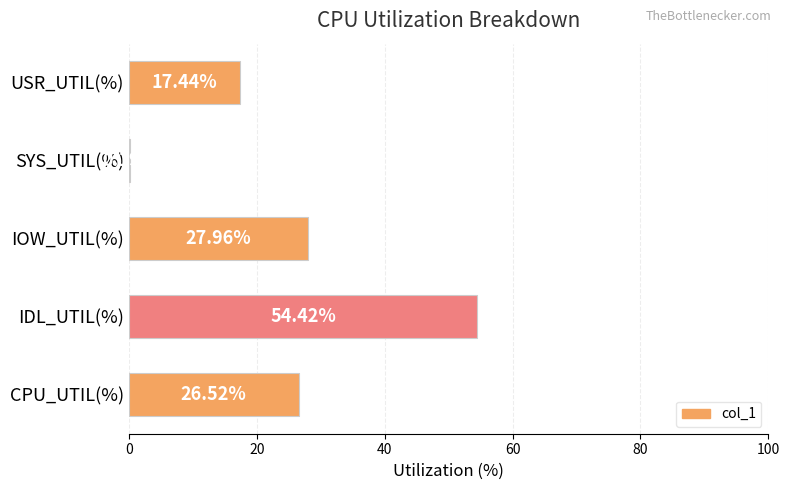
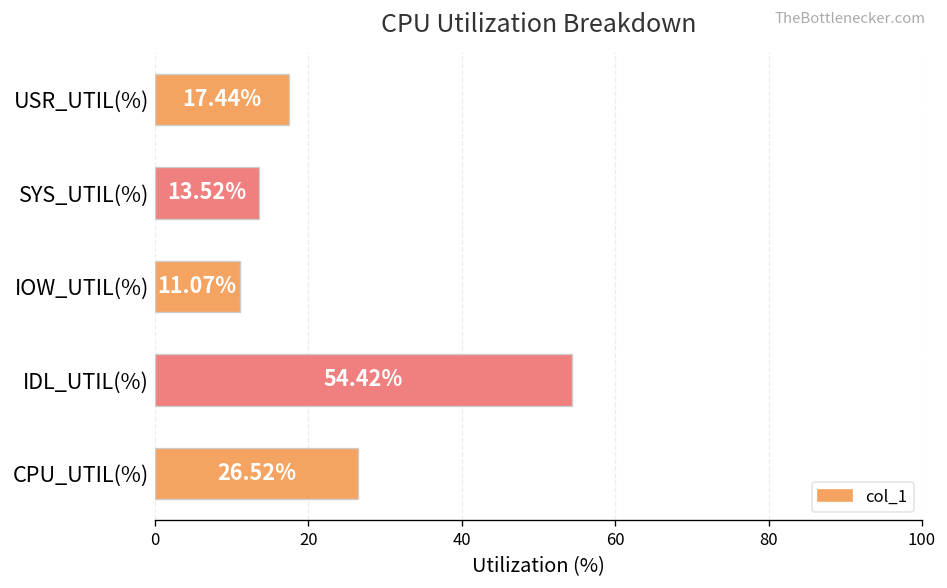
  {
    "USR_UTIL(%)": "17.44%",
-   "SYS_UTIL(%)": "0",
-   "IOW_UTIL(%)": "27.96%",
+   "SYS_UTIL(%)": "14",
+   "IOW_UTIL(%)": "11.07%",
    "IDL_UTIL(%)": "54.42%",
    "CPU_UTIL(%)": "26.52%"
  }
